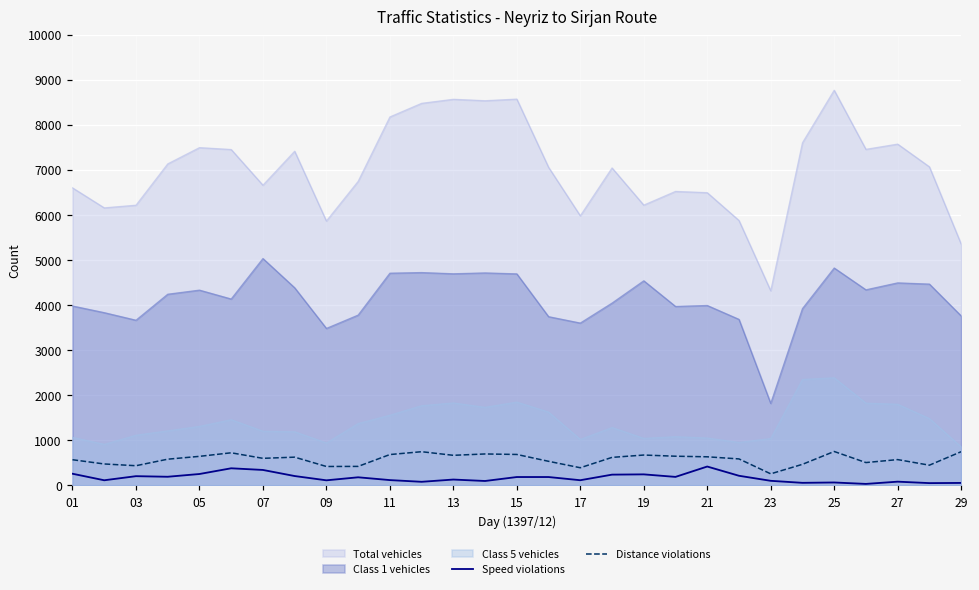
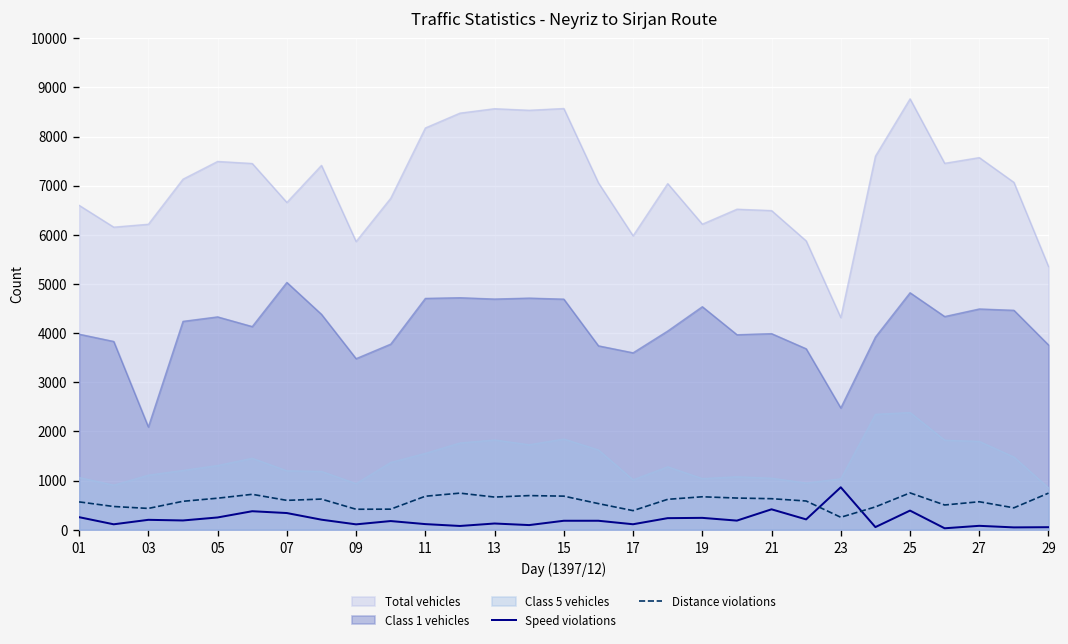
  {
    "Class 1 vehicles": {
      "01": 4000,
-     "03": 3700,
+     "03": 2100,
      "05": 4300,
      "07": 5000,
      "09": 3500,
      "11": 4700,
      "13": 4700,
      "15": 4700,
      "17": 3600,
      "19": 4500,
      "21": 4000,
-     "23": 1800,
+     "23": 2500,
      "25": 4800,
      "27": 4500,
      "29": 3800
    },
    "Speed violations": {
      "01": 300,
      "03": 200,
      "05": 200,
      "07": 300,
      "09": 100,
      "11": 100,
      "13": 100,
      "15": 200,
      "17": 100,
      "19": 200,
      "21": 400,
-     "23": 100,
-     "25": 100,
+     "23": 900,
+     "25": 400,
      "27": 100,
      "29": 100
    },
    "Distance violations": {
      "01": 600,
      "03": 400,
      "05": 600,
      "07": 600,
      "09": 400,
      "11": 700,
      "13": 700,
      "15": 700,
      "17": 400,
      "19": 700,
      "21": 600,
      "23": 300,
      "25": 700,
      "27": 600,
      "29": 700
    }
  }
